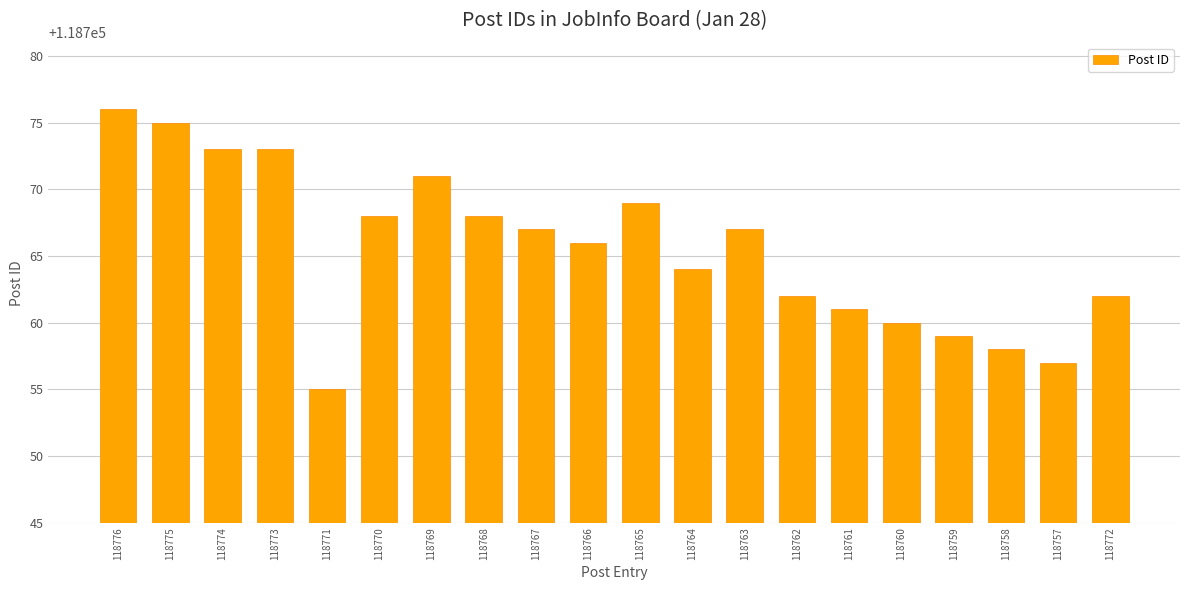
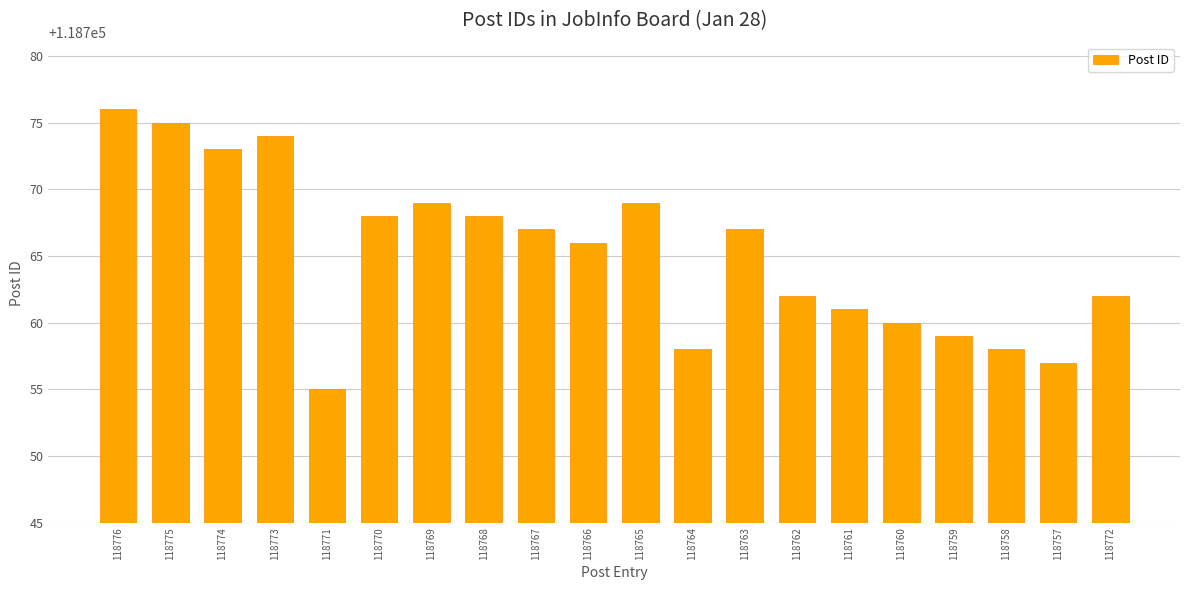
  {
    "118776": 118776,
    "118775": 118775,
    "118774": 118773,
-   "118773": 118773,
+   "118773": 118774,
    "118771": 118755,
    "118770": 118768,
-   "118769": 118771,
+   "118769": 118769,
    "118768": 118768,
    "118767": 118767,
    "118766": 118766,
    "118765": 118769,
-   "118764": 118764,
+   "118764": 118758,
    "118763": 118767,
    "118762": 118762,
    "118761": 118761,
    "118760": 118760,
    "118759": 118759,
    "118758": 118758,
    "118757": 118757,
    "118772": 118762
  }
